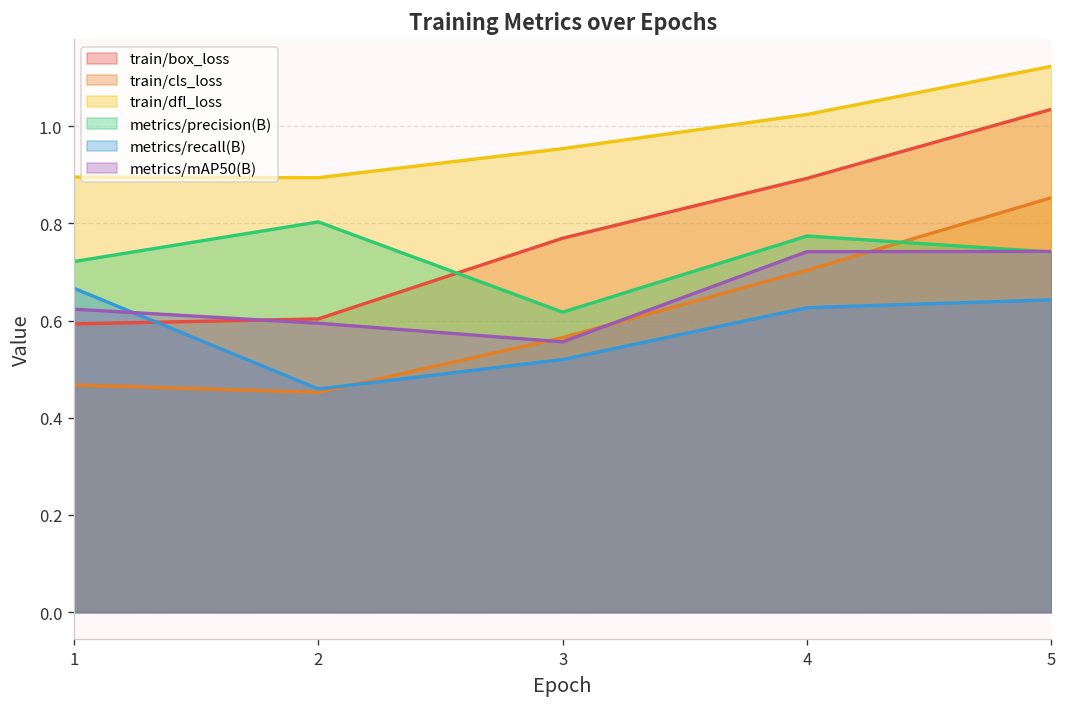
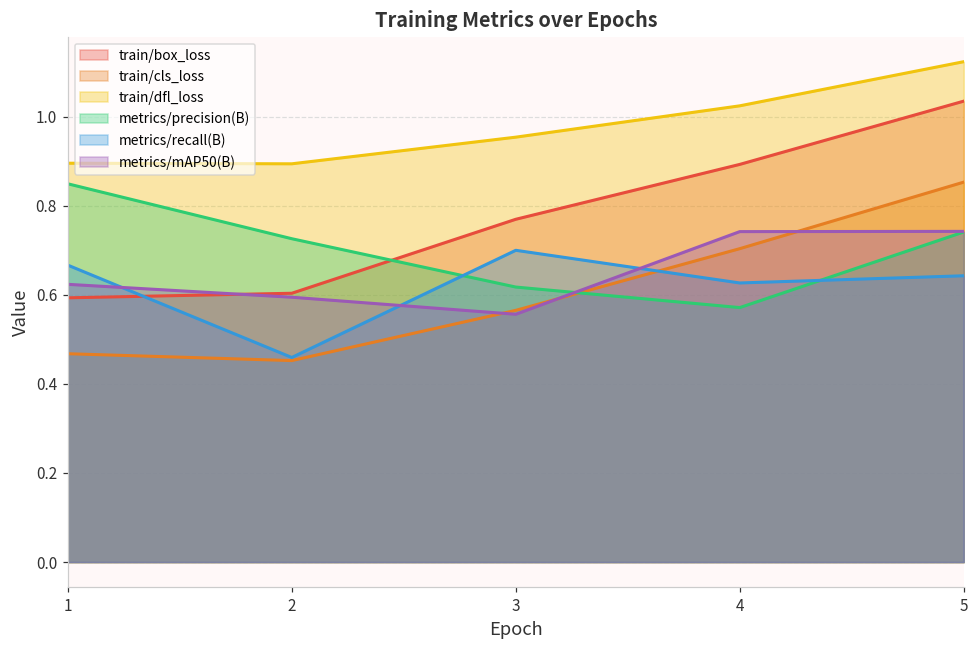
  {
    "metrics/precision(B)": {
-     "1": 0.72,
-     "2": 0.80,
+     "1": 0.85,
+     "2": 0.73,
      "3": 0.62,
-     "4": 0.77
+     "4": 0.57
    },
    "metrics/recall(B)": {
      "1": 0.67,
      "2": 0.46,
-     "3": 0.52,
+     "3": 0.70,
      "4": 0.63,
      "5": 0.64
    },
    "metrics/mAP50(B)": {
      "1": 0.62,
      "2": 0.59,
      "3": 0.56,
      "4": 0.74
    }
  }
